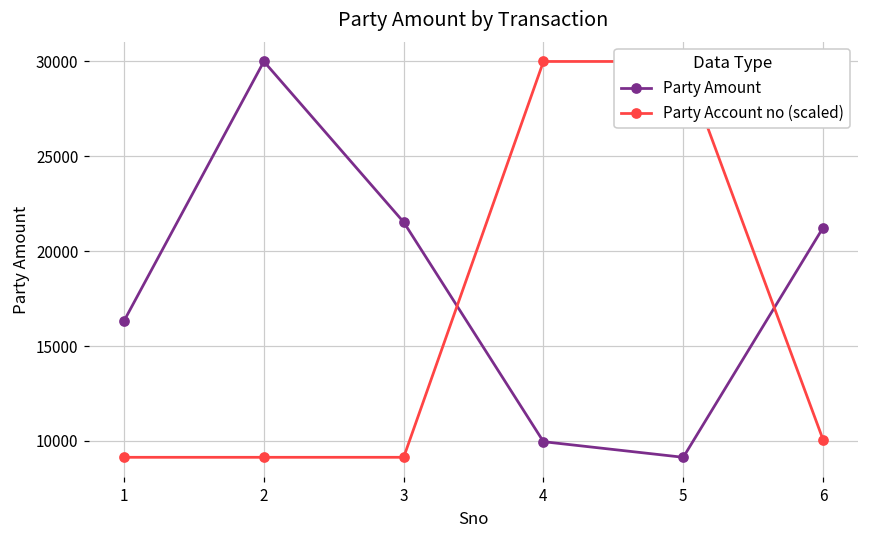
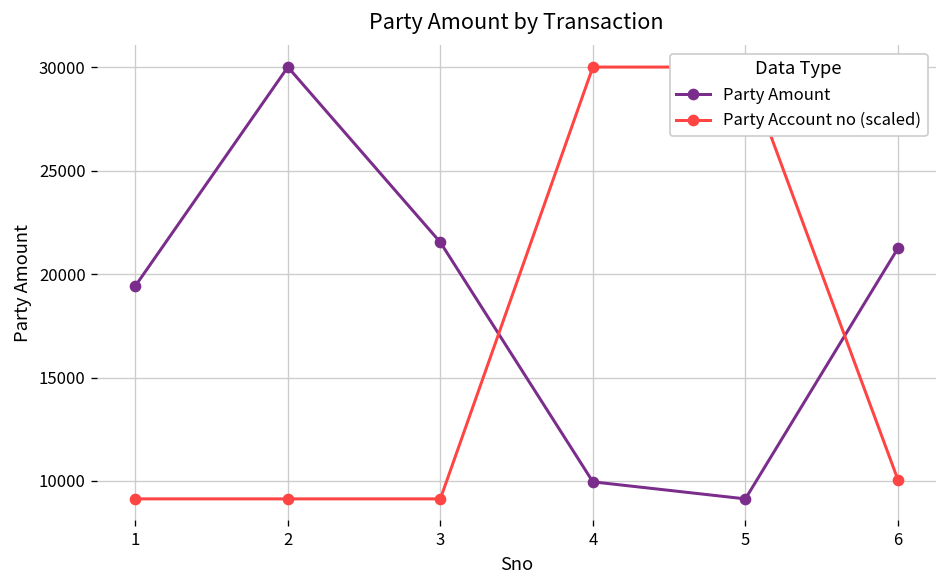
  {
    "Party Amount": {
-     "1": 16300,
+     "1": 19400,
      "2": 30000,
      "3": 21500,
      "4": 10000,
      "5": 9100,
      "6": 21200
    },
    "Party Account no (scaled)": {
      "1": 9100,
      "2": 9100,
      "3": 9100,
      "4": 30000,
      "6": 10100
    }
  }
